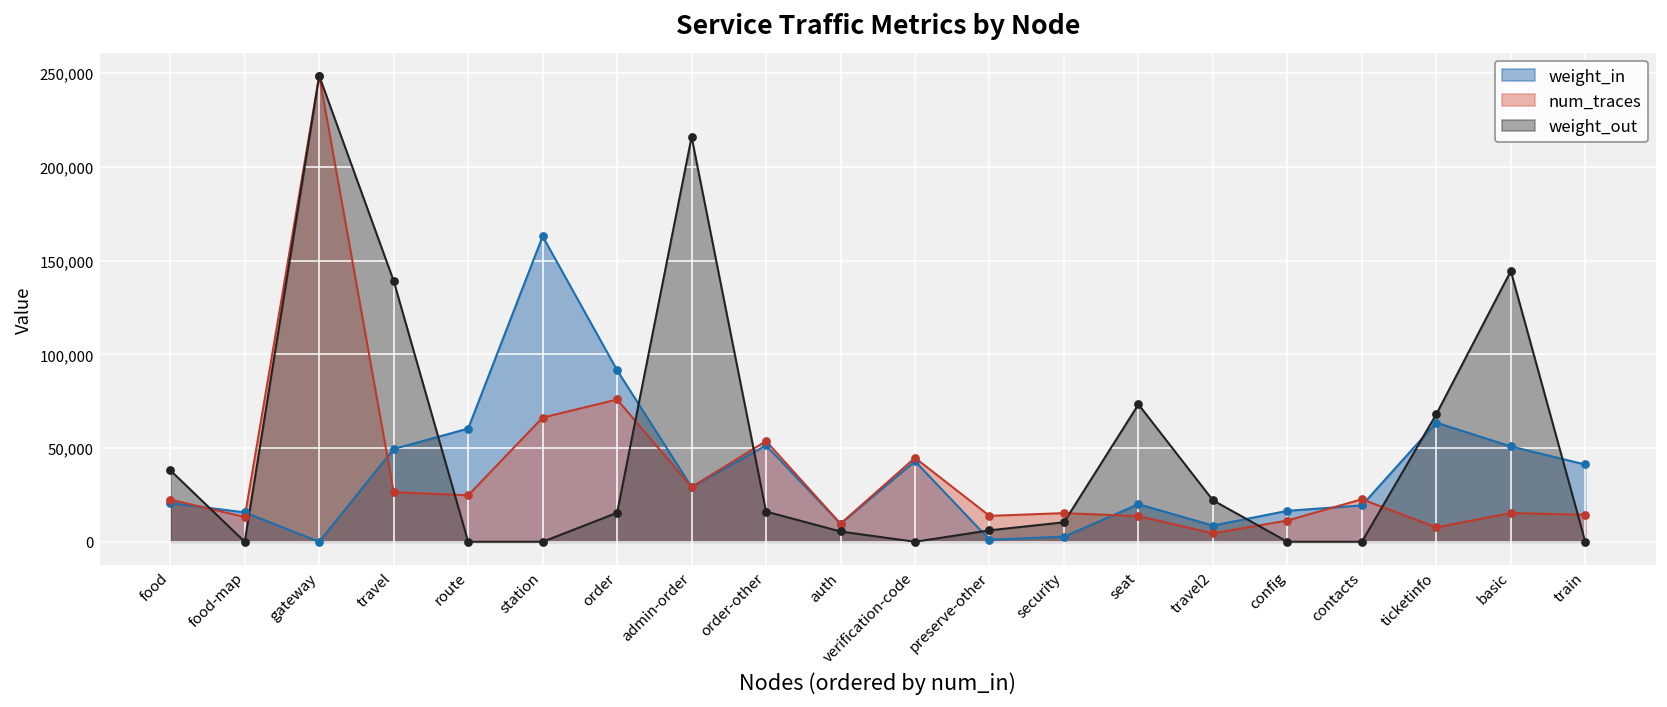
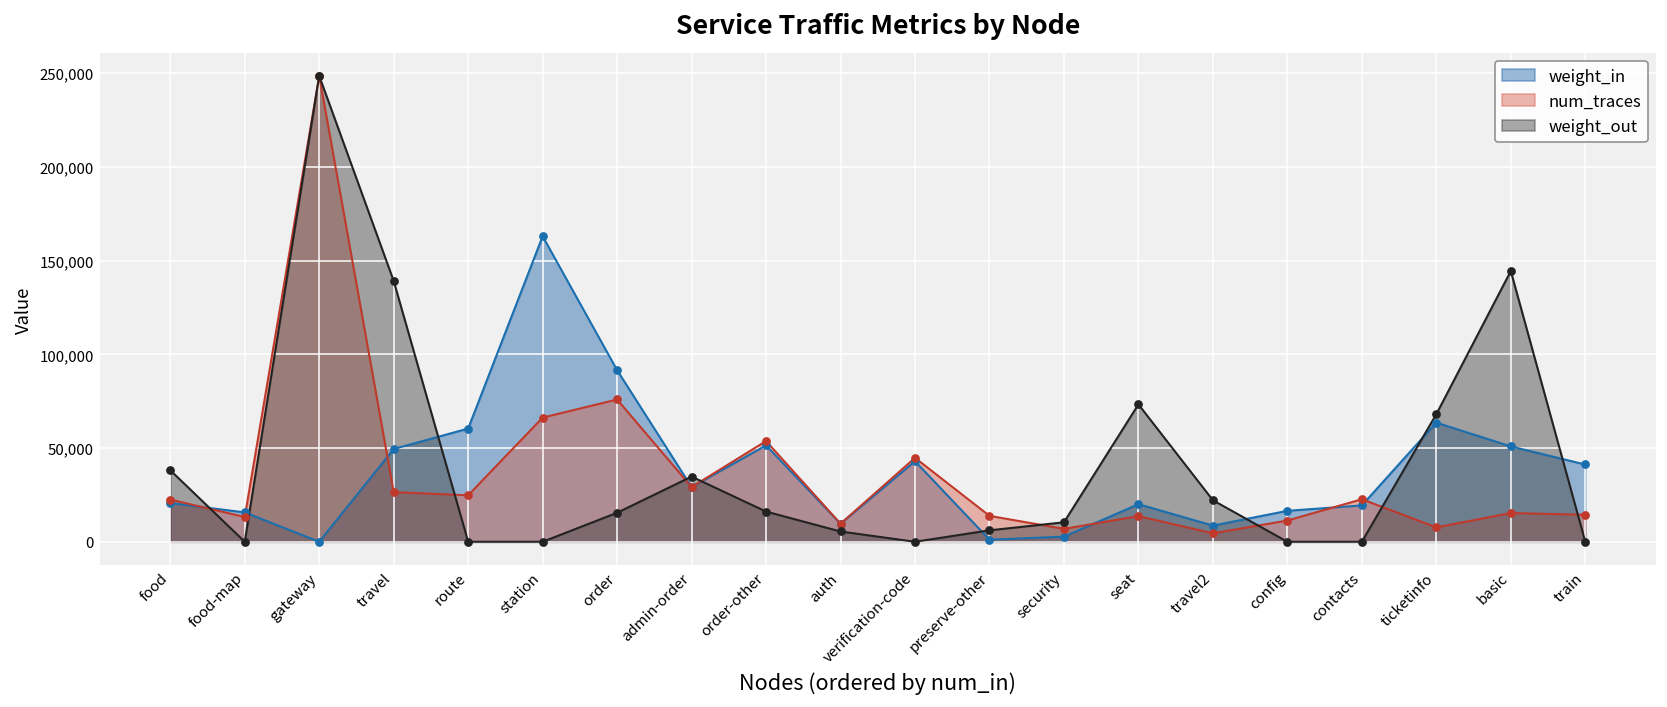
  {
    "weight_in": {
      "food": "21,000",
      "food-map": "16,000",
      "gateway": "0",
      "travel": "49,000",
      "route": "60,000",
      "station": "163,000",
      "order": "92,000",
      "order-other": "51,000",
      "verification-code": "43,000",
      "preserve-other": "1,000",
      "security": "3,000",
      "seat": "20,000",
      "travel2": "9,000",
      "config": "17,000",
      "contacts": "19,000",
      "ticketinfo": "64,000",
      "basic": "51,000",
      "train": "41,000"
    },
    "num_traces": {
      "food": "23,000",
      "food-map": "13,000",
      "travel": "27,000",
      "route": "25,000",
      "station": "66,000",
      "order": "76,000",
      "order-other": "54,000",
      "verification-code": "45,000",
      "preserve-other": "14,000",
-     "security": "15,000",
+     "security": "7,000",
      "seat": "14,000",
      "travel2": "4,000",
      "config": "11,000",
      "contacts": "23,000",
      "ticketinfo": "8,000",
      "basic": "15,000",
      "train": "14,000"
    },
    "weight_out": {
      "food": "38,000",
      "food-map": "0",
      "travel": "139,000",
      "route": "0",
      "station": "0",
      "order": "15,000",
-     "admin-order": "216,000",
+     "admin-order": "35,000",
      "order-other": "16,000",
      "auth": "5,000",
      "verification-code": "0",
      "preserve-other": "6,000",
      "security": "10,000",
      "seat": "73,000",
      "travel2": "22,000",
      "config": "0",
      "contacts": "0",
      "ticketinfo": "68,000",
      "basic": "144,000",
      "train": "0"
    }
  }
